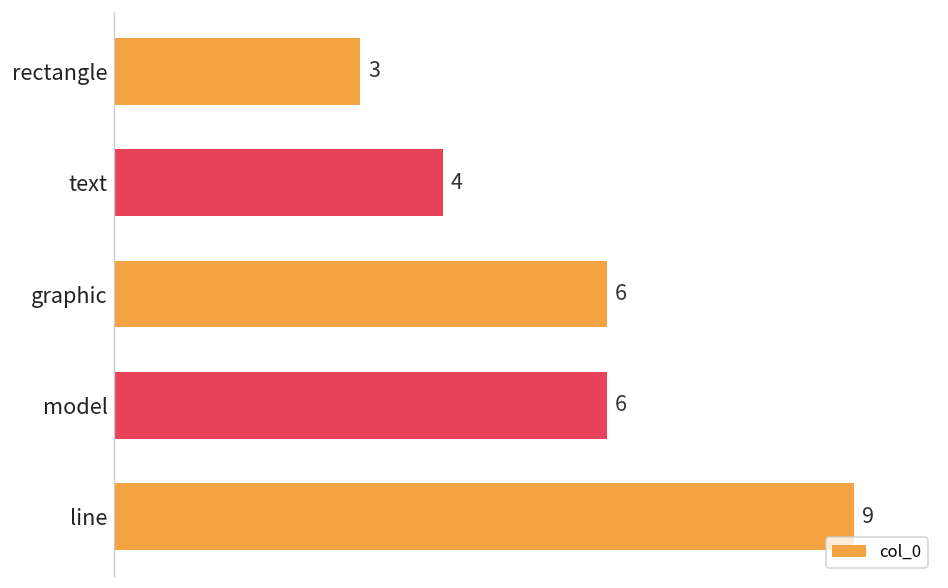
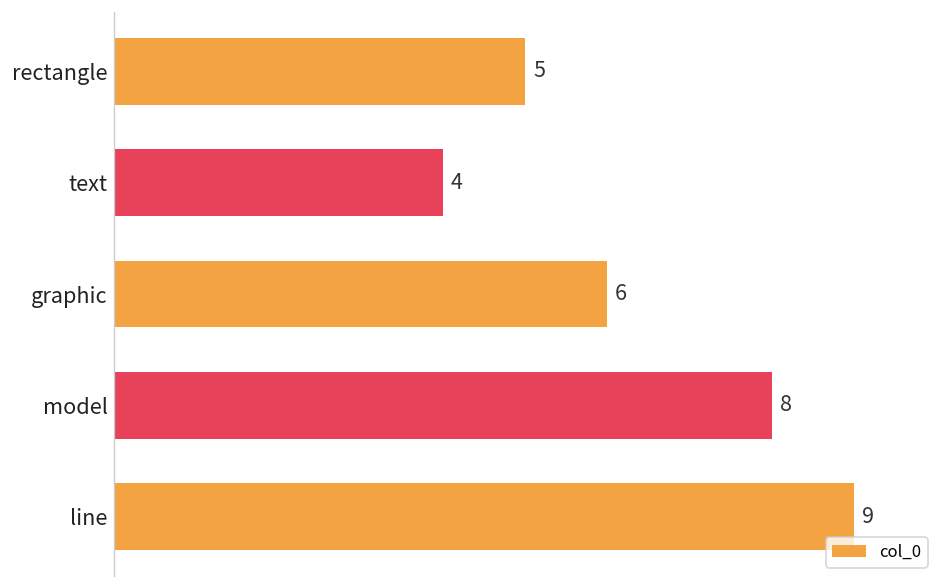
  {
-   "rectangle": 3,
+   "rectangle": 5,
    "text": 4,
    "graphic": 6,
-   "model": 6,
+   "model": 8,
    "line": 9
  }
